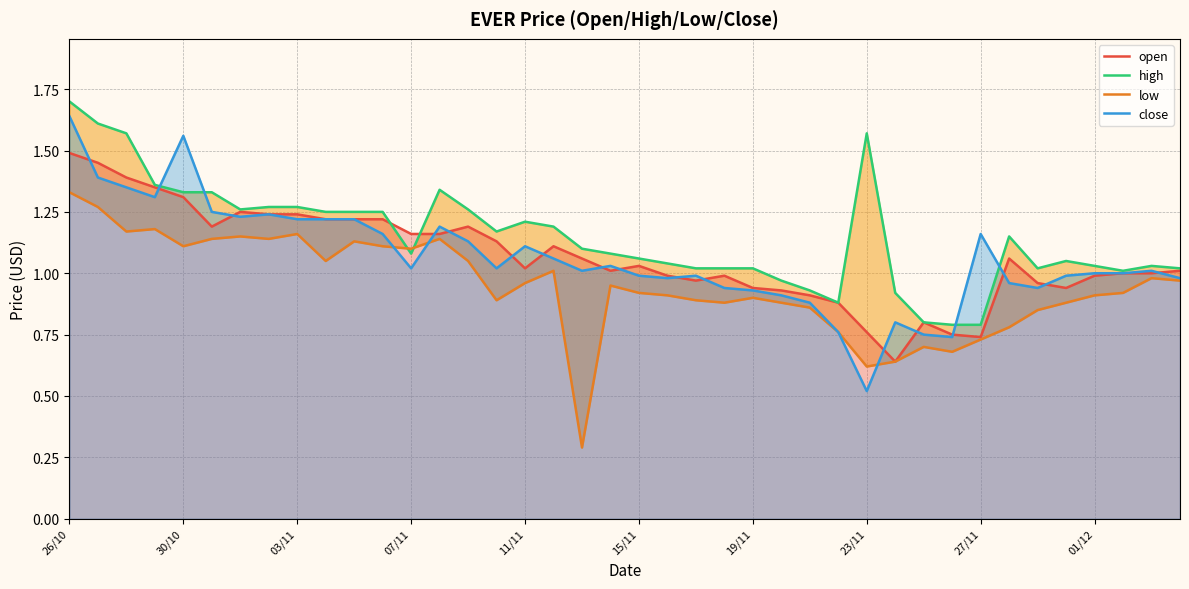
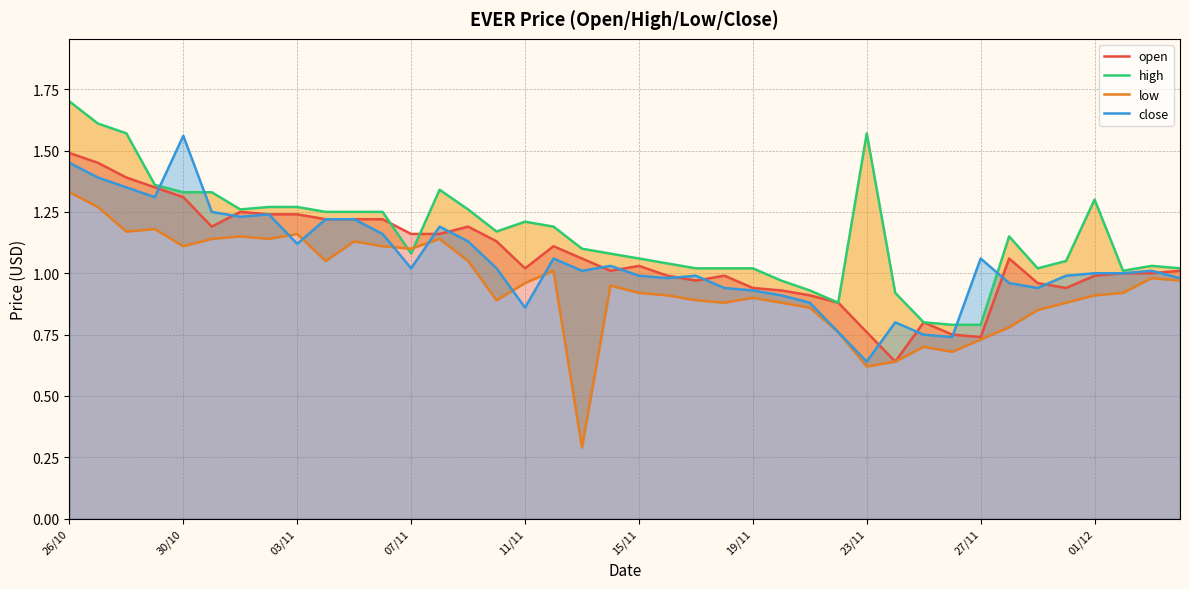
  {
    "high": {
      "07/11": 1.08,
-     "01/12": 1.03
+     "01/12": 1.30
    },
    "close": {
-     "26/10": 1.64,
+     "26/10": 1.45,
      "30/10": 1.56,
-     "03/11": 1.22,
+     "03/11": 1.12,
      "07/11": 1.02,
-     "11/11": 1.11,
+     "11/11": 0.86,
      "15/11": 0.99,
-     "23/11": 0.52,
-     "27/11": 1.16
+     "23/11": 0.64,
+     "27/11": 1.06
    }
  }
